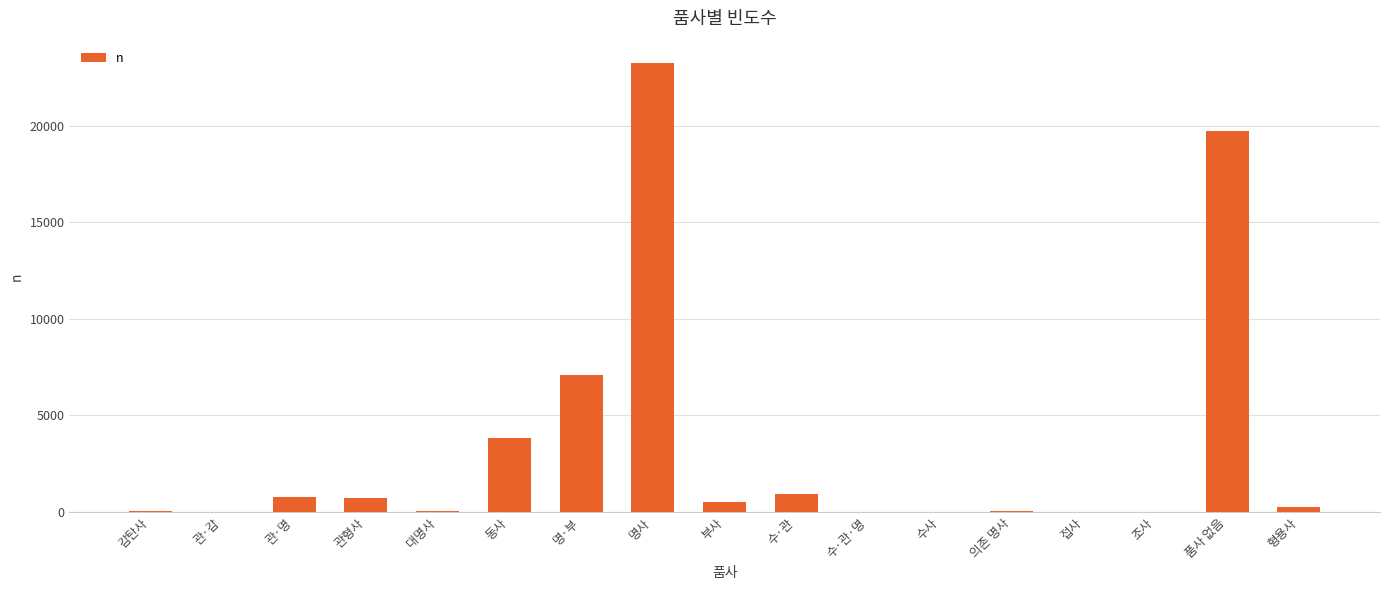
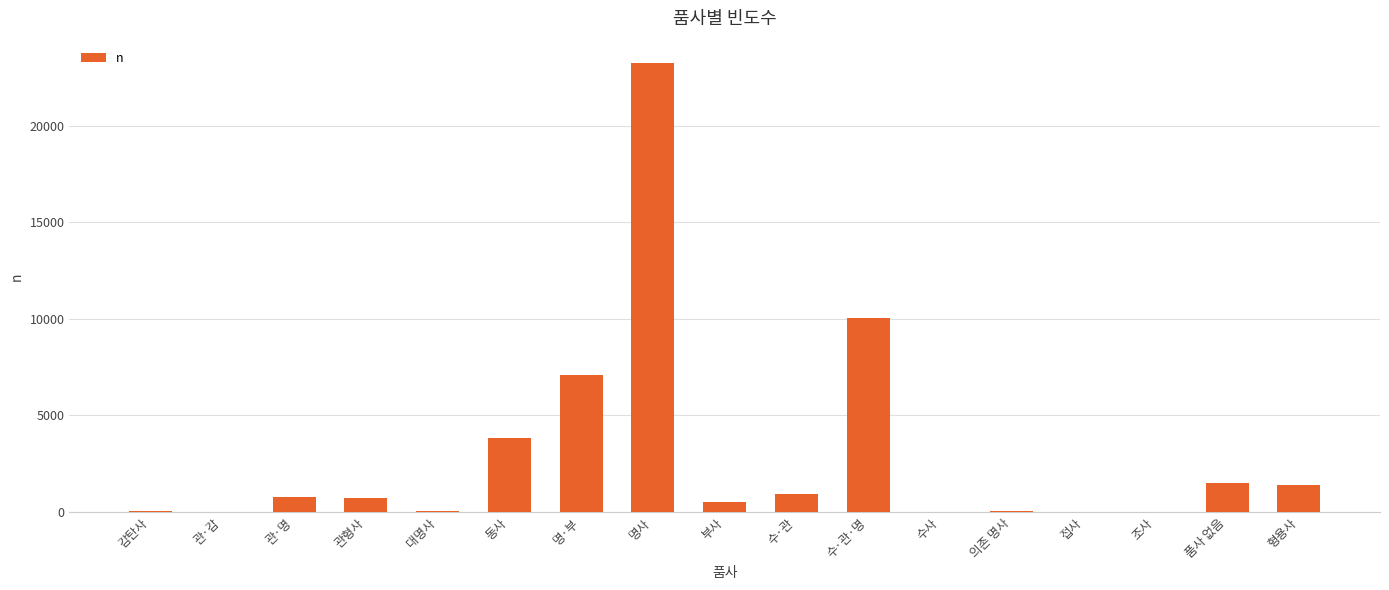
  {
    "관·명": 800,
    "관형사": 700,
    "동사": 3800,
    "명·부": 7100,
    "명사": 23200,
    "부사": 500,
    "수·관": 900,
-   "수·관·명": 0,
-   "품사 없음": 19700,
-   "형용사": 300
+   "수·관·명": 10000,
+   "품사 없음": 1500,
+   "형용사": 1400
  }
